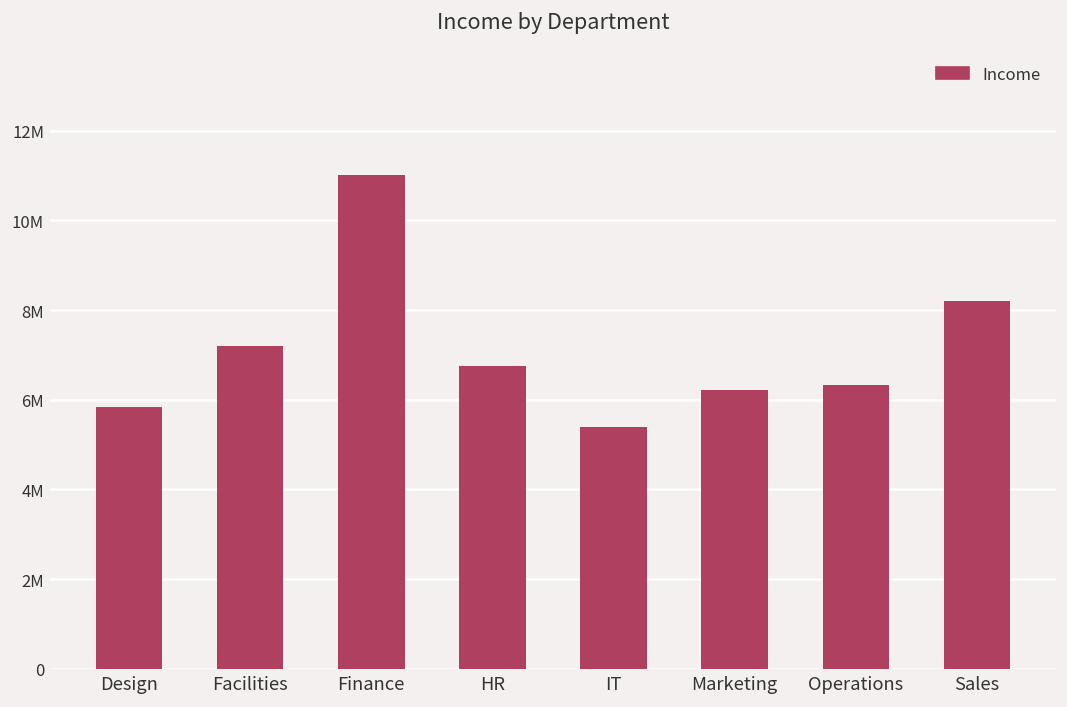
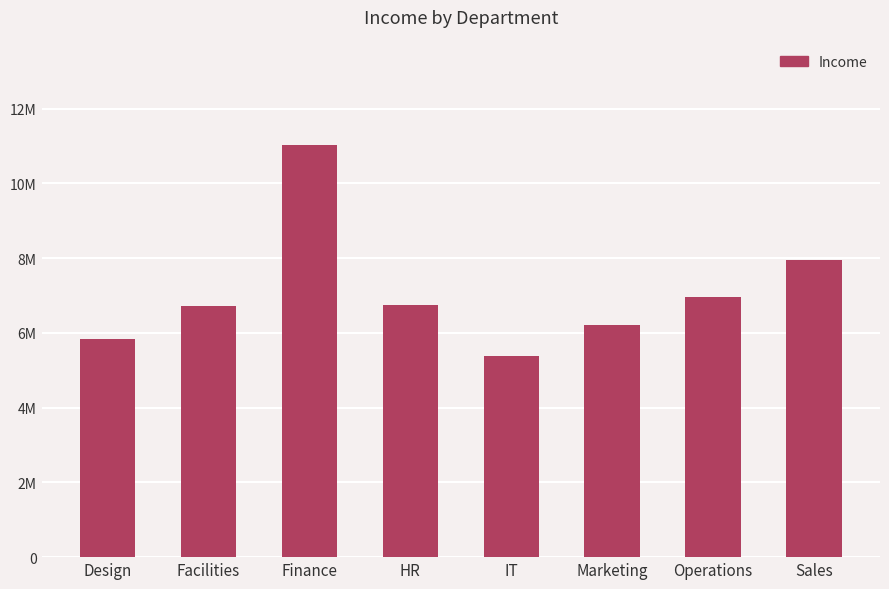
  {
    "Design": 5800000,
-   "Facilities": 7200000,
+   "Facilities": 6700000,
    "Finance": 11000000,
    "HR": 6800000,
    "IT": 5400000,
    "Marketing": 6200000,
-   "Operations": 6300000,
-   "Sales": 8200000
+   "Operations": 7000000,
+   "Sales": 8000000
  }
